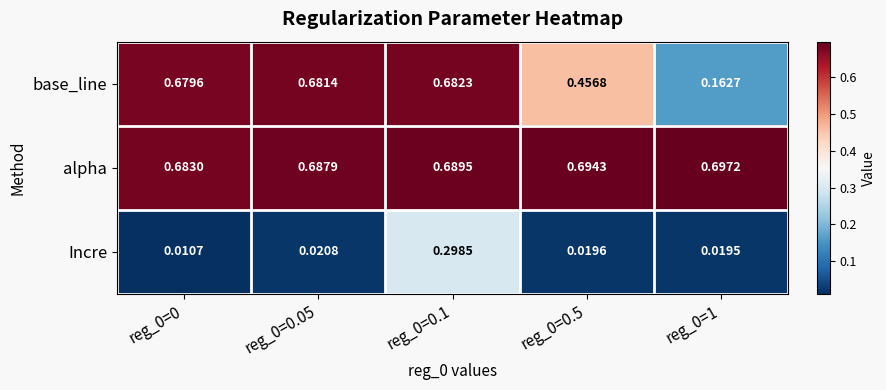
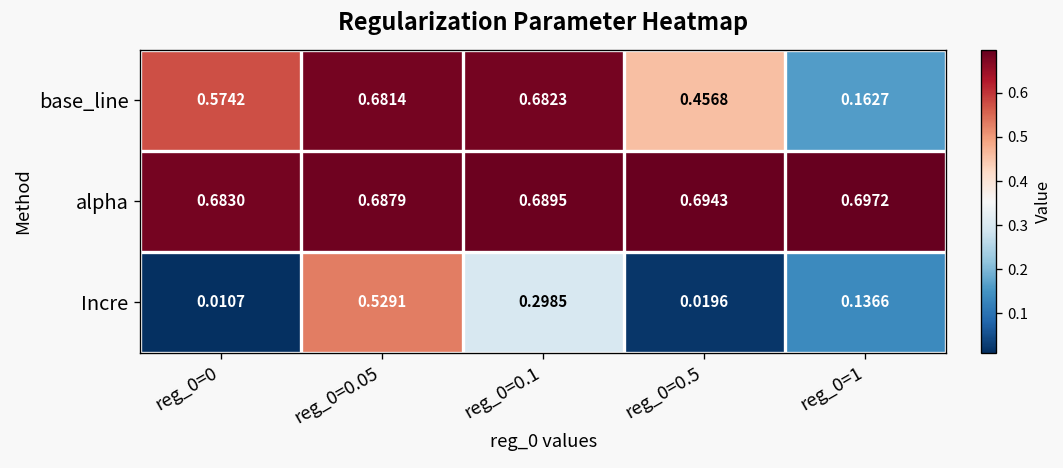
  {
    "base_line": {
-     "reg_0=0": 0.6796,
+     "reg_0=0": 0.5742,
      "reg_0=0.05": 0.6814,
      "reg_0=0.1": 0.6823,
      "reg_0=0.5": 0.4568,
      "reg_0=1": 0.1627
    },
    "alpha": {
      "reg_0=0": 0.6830,
      "reg_0=0.05": 0.6879,
      "reg_0=0.1": 0.6895,
      "reg_0=0.5": 0.6943,
      "reg_0=1": 0.6972
    },
    "Incre": {
      "reg_0=0": 0.0107,
-     "reg_0=0.05": 0.0208,
+     "reg_0=0.05": 0.5291,
      "reg_0=0.1": 0.2985,
      "reg_0=0.5": 0.0196,
-     "reg_0=1": 0.0195
+     "reg_0=1": 0.1366
    }
  }
